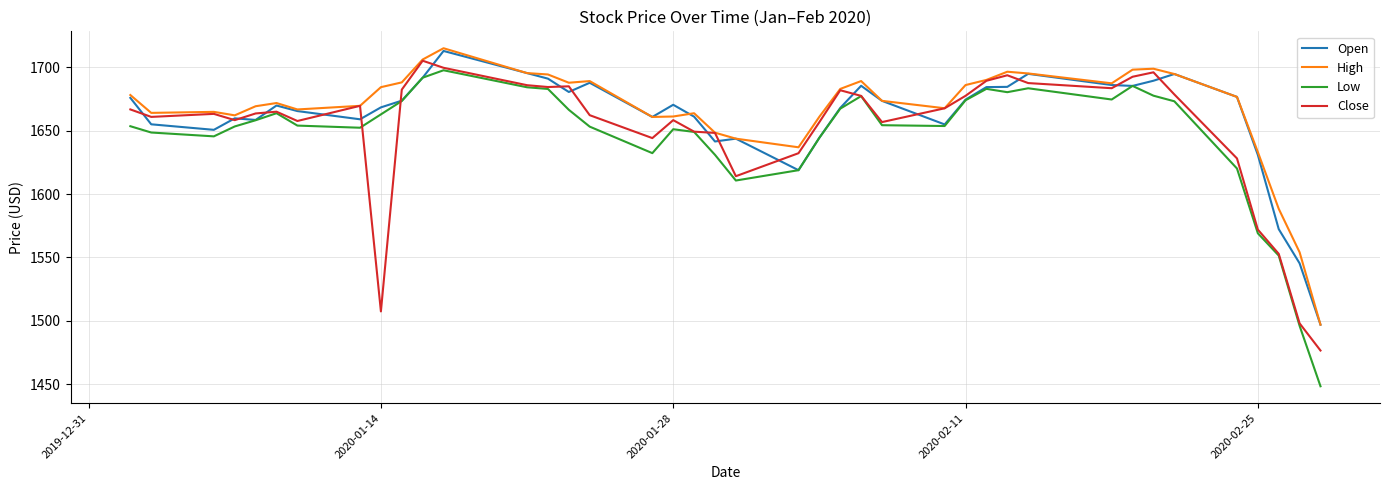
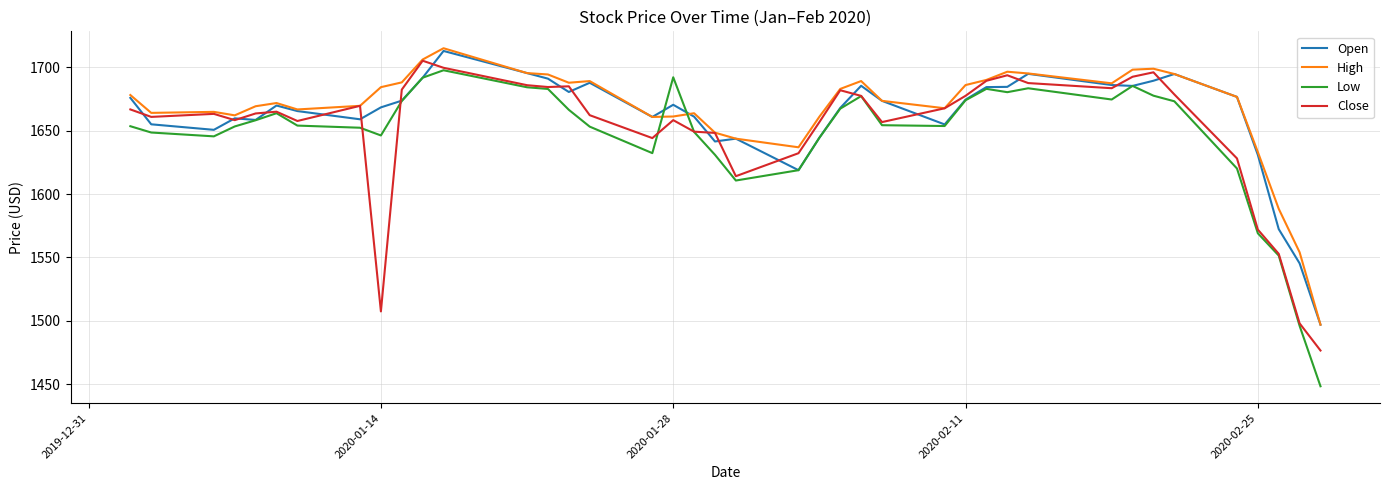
  {
    "Open": {
      "2020-01-14": 1668,
      "2020-01-28": 1670,
      "2020-02-25": 1631
    },
    "High": {
      "2020-01-14": 1684,
      "2020-01-28": 1661,
      "2020-02-11": 1686,
      "2020-02-25": 1633
    },
    "Low": {
-     "2020-01-14": 1663,
-     "2020-01-28": 1651,
+     "2020-01-14": 1646,
+     "2020-01-28": 1692,
      "2020-02-25": 1569
    },
    "Close": {
      "2020-01-14": 1507,
      "2020-01-28": 1658,
      "2020-02-11": 1678,
      "2020-02-25": 1572
    }
  }
